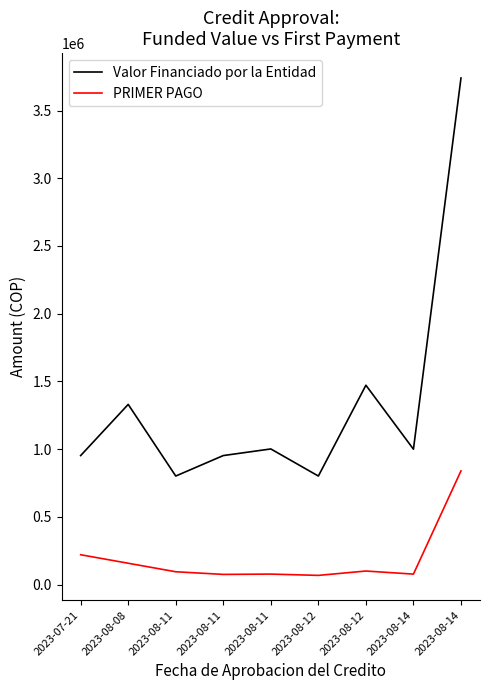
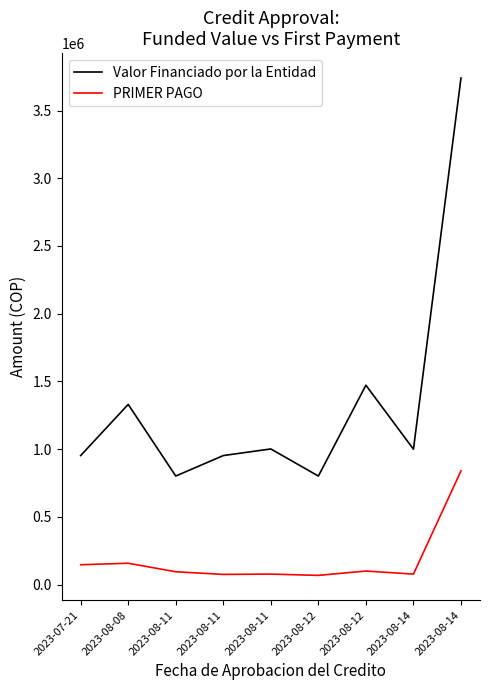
  {
    "Valor Financiado por la Entidad": {
      "2023-07-21": 950000,
      "2023-08-08": 1330000
    },
    "PRIMER PAGO": {
-     "2023-07-21": 220000,
+     "2023-07-21": 150000,
      "2023-08-08": 160000
    }
  }
